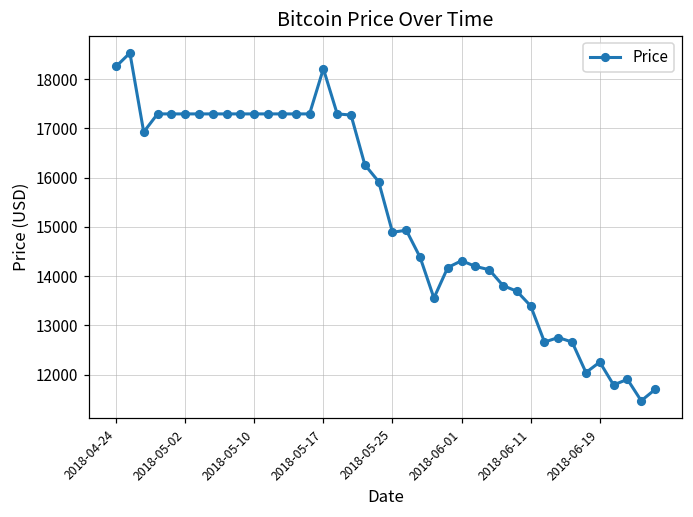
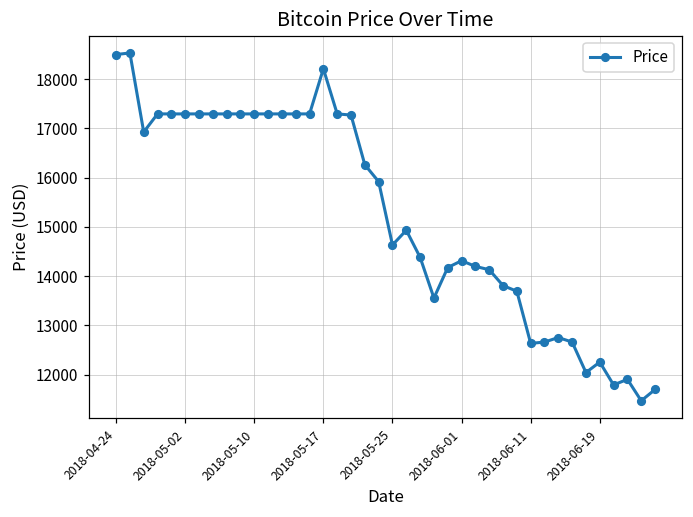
  {
-   "2018-04-24": 18300,
+   "2018-04-24": 18500,
    "2018-05-02": 17300,
    "2018-05-10": 17300,
    "2018-05-17": 18200,
-   "2018-05-25": 14900,
+   "2018-05-25": 14600,
    "2018-06-01": 14300,
-   "2018-06-11": 13400,
+   "2018-06-11": 12600,
    "2018-06-19": 12300
  }
